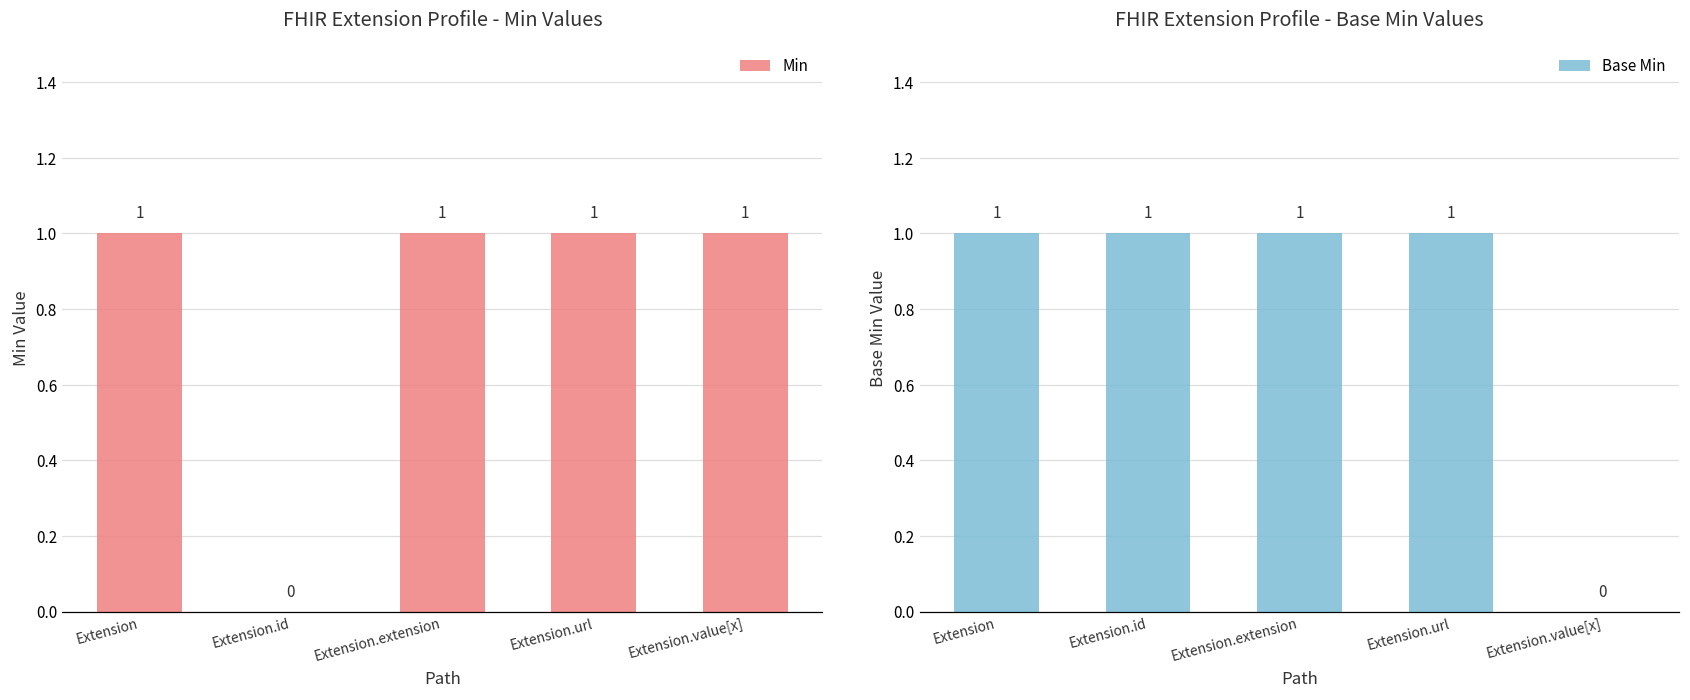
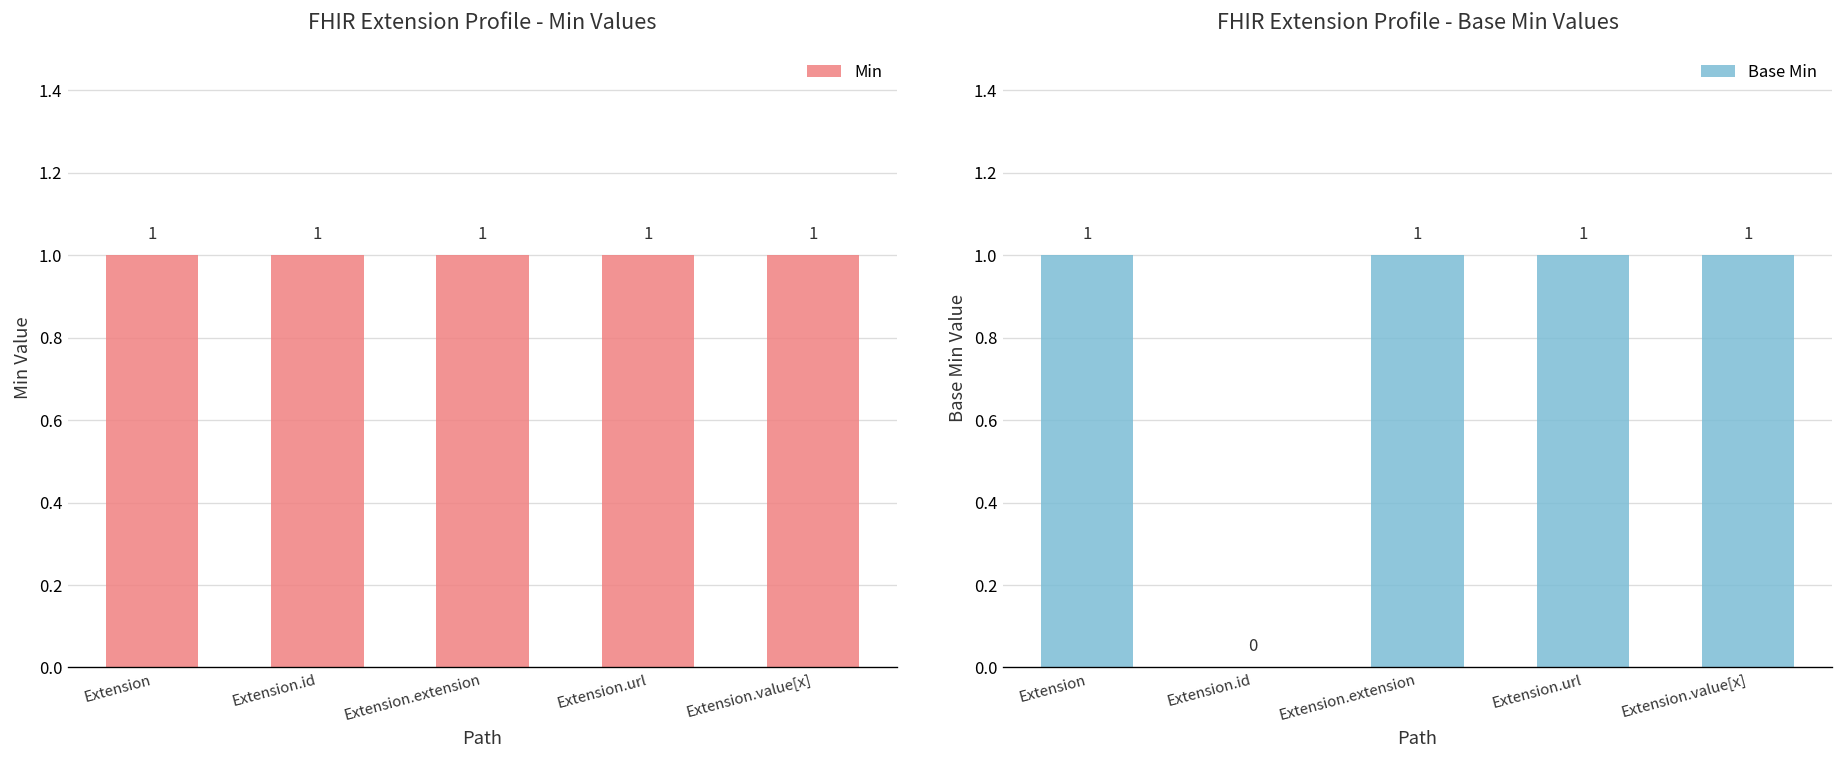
  {
    "FHIR Extension Profile - Min Values": {
      "Extension": 1,
-     "Extension.id": 0,
+     "Extension.id": 1,
      "Extension.extension": 1,
      "Extension.url": 1,
      "Extension.value[x]": 1
    },
    "FHIR Extension Profile - Base Min Values": {
      "Extension": 1,
-     "Extension.id": 1,
+     "Extension.id": 0,
      "Extension.extension": 1,
      "Extension.url": 1,
-     "Extension.value[x]": 0
+     "Extension.value[x]": 1
    }
  }
